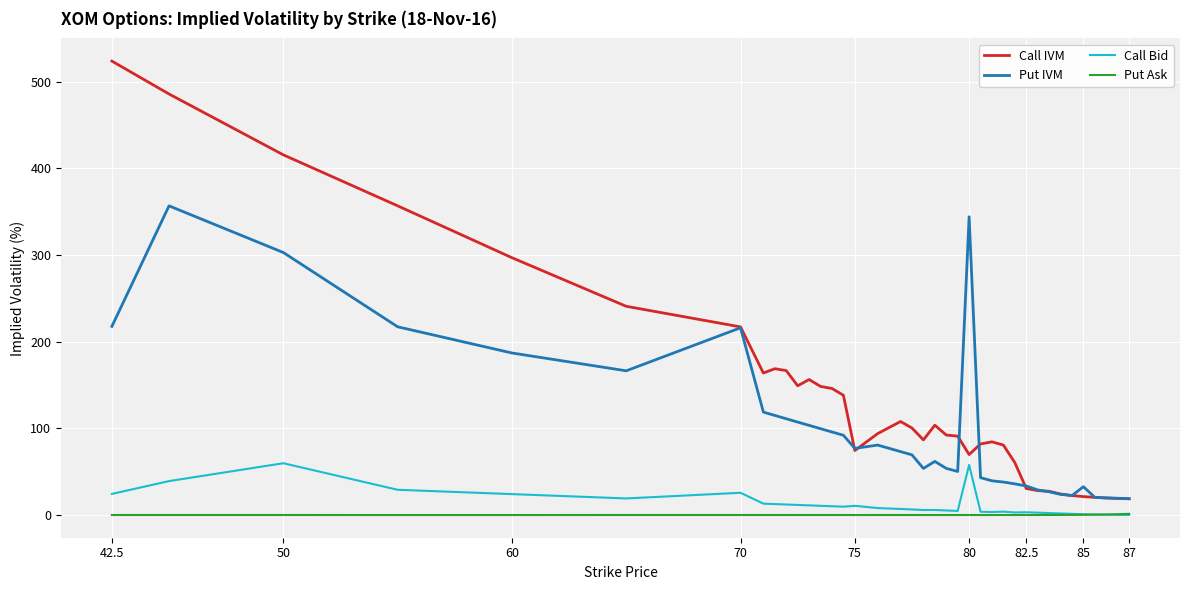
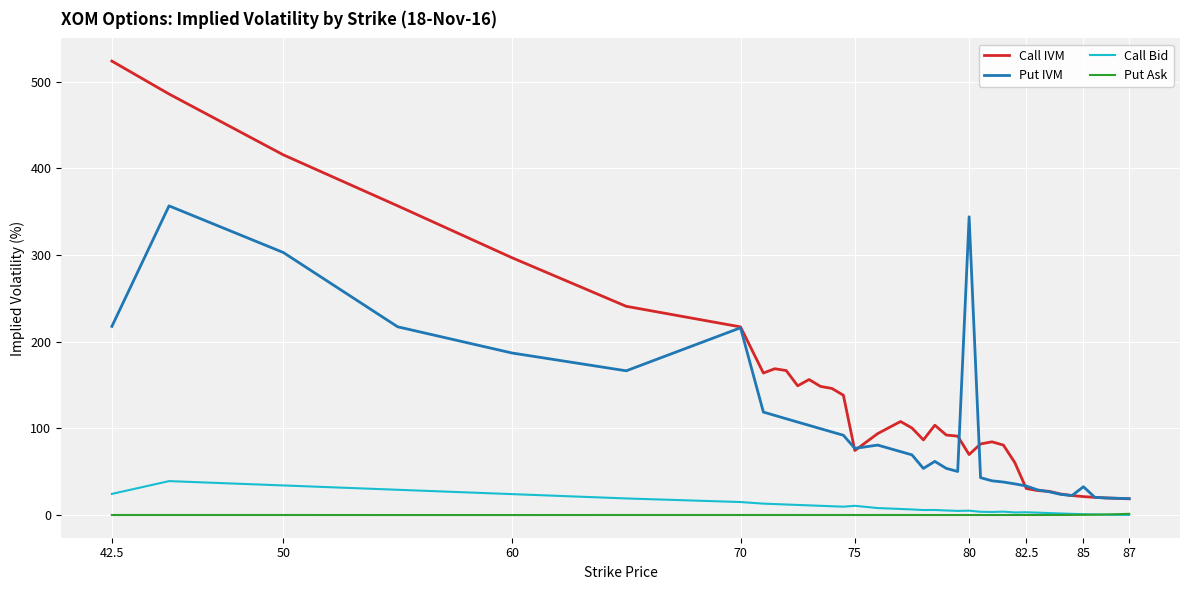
  {
    "Call IVM": {
      "42.5": 520,
      "50": 420,
      "60": 300,
      "80": 70,
      "85": 20
    },
    "Put IVM": {
      "42.5": 220,
      "50": 300,
      "60": 190,
      "80": 340,
      "85": 30
    },
    "Call Bid": {
      "42.5": 20,
-     "50": 60,
+     "50": 30,
      "60": 20,
-     "70": 30,
+     "70": 20,
      "75": 10,
-     "80": 60,
+     "80": 10,
      "82.5": 0
    },
    "Put Ask": {
      "42.5": 0,
      "50": 0,
      "60": 0,
      "70": 0,
      "75": 0,
      "80": 0,
      "82.5": 0
    }
  }
